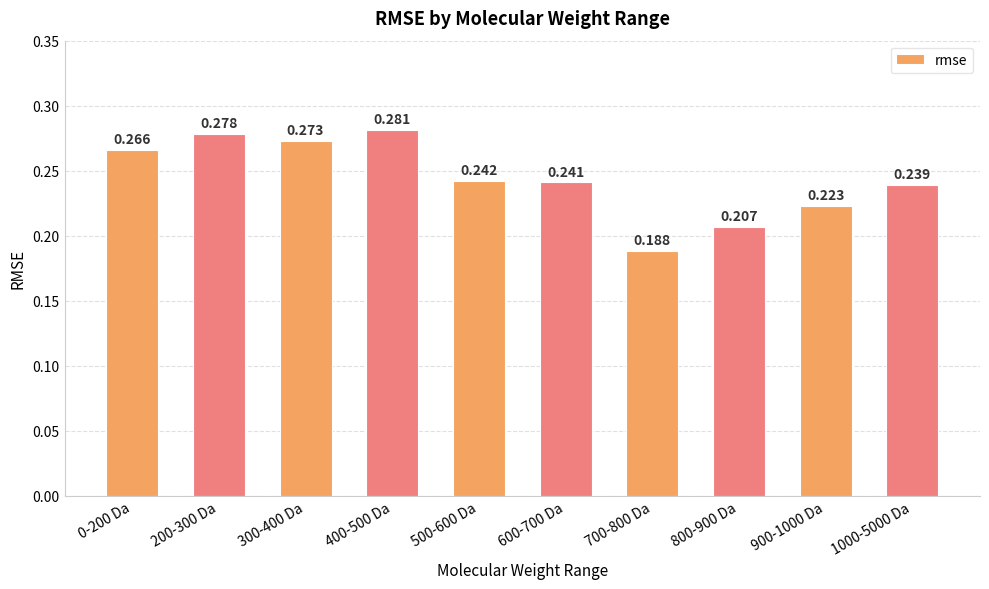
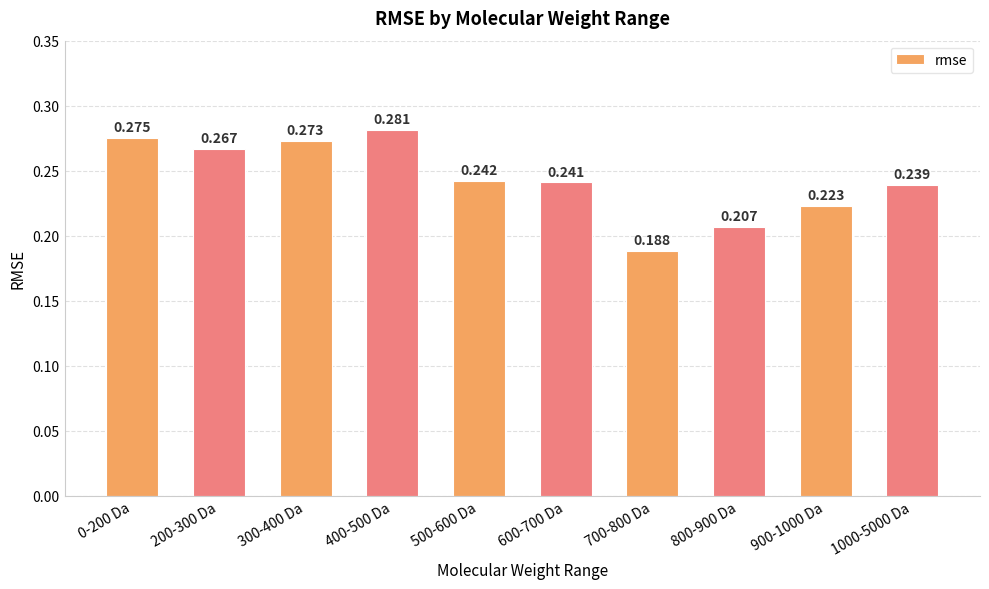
  {
-   "0-200 Da": 0.266,
-   "200-300 Da": 0.278,
+   "0-200 Da": 0.275,
+   "200-300 Da": 0.267,
    "300-400 Da": 0.273,
    "400-500 Da": 0.281,
    "500-600 Da": 0.242,
    "600-700 Da": 0.241,
    "700-800 Da": 0.188,
    "800-900 Da": 0.207,
    "900-1000 Da": 0.223,
    "1000-5000 Da": 0.239
  }
